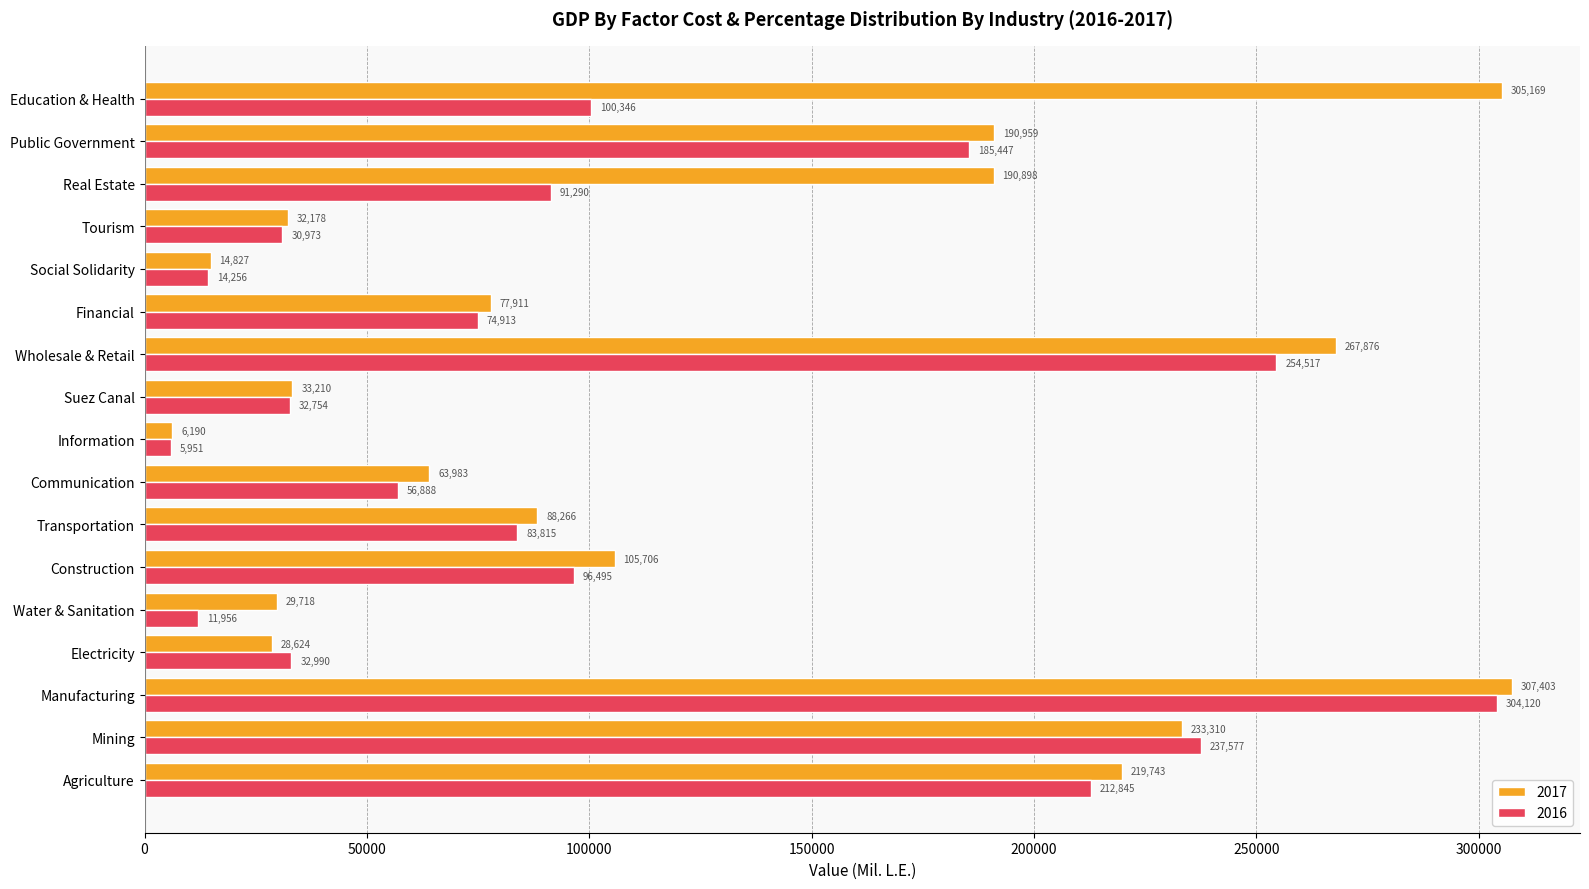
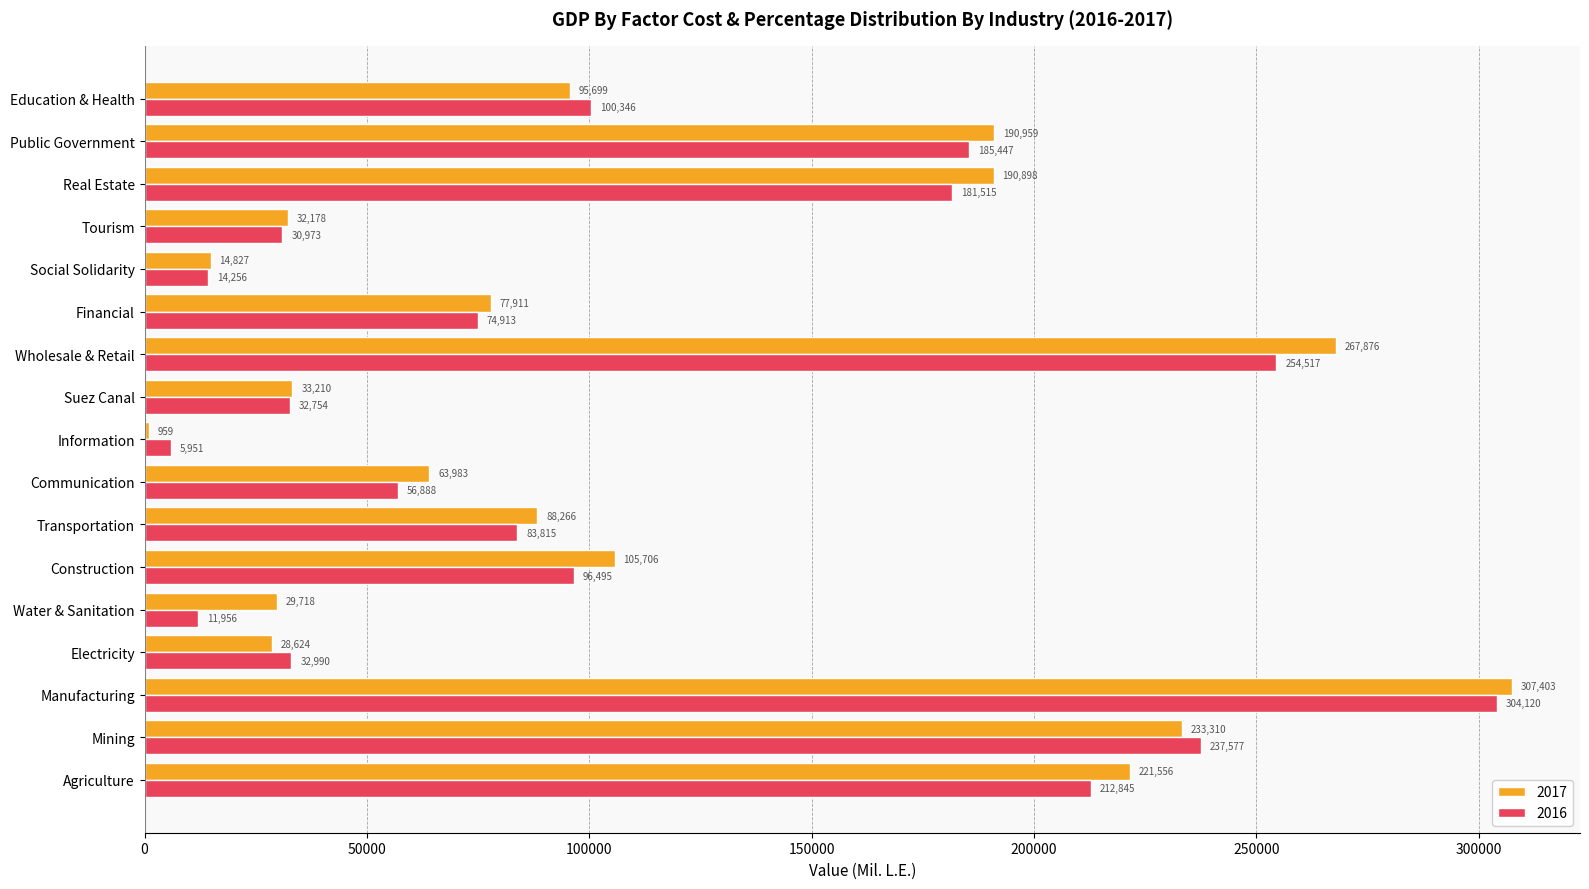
  {
    "2017": {
-     "Education & Health": "305,169",
+     "Education & Health": "95,699",
      "Public Government": "190,959",
      "Real Estate": "190,898",
      "Tourism": "32,178",
      "Social Solidarity": "14,827",
      "Financial": "77,911",
      "Wholesale & Retail": "267,876",
      "Suez Canal": "33,210",
-     "Information": "6,190",
+     "Information": "959",
      "Communication": "63,983",
      "Transportation": "88,266",
      "Construction": "105,706",
      "Water & Sanitation": "29,718",
      "Electricity": "28,624",
      "Manufacturing": "307,403",
      "Mining": "233,310",
-     "Agriculture": "219,743"
+     "Agriculture": "221,556"
    },
    "2016": {
      "Education & Health": "100,346",
      "Public Government": "185,447",
-     "Real Estate": "91,290",
+     "Real Estate": "181,515",
      "Tourism": "30,973",
      "Social Solidarity": "14,256",
      "Financial": "74,913",
      "Wholesale & Retail": "254,517",
      "Suez Canal": "32,754",
      "Information": "5,951",
      "Communication": "56,888",
      "Transportation": "83,815",
      "Construction": "96,495",
      "Water & Sanitation": "11,956",
      "Electricity": "32,990",
      "Manufacturing": "304,120",
      "Mining": "237,577",
      "Agriculture": "212,845"
    }
  }
